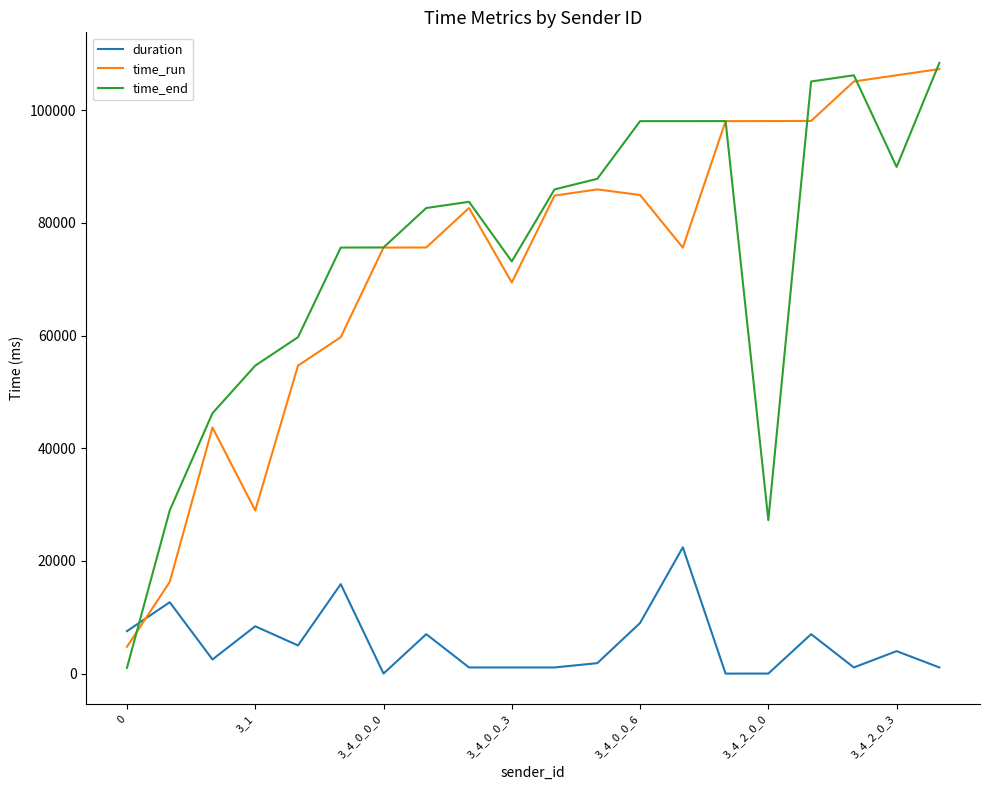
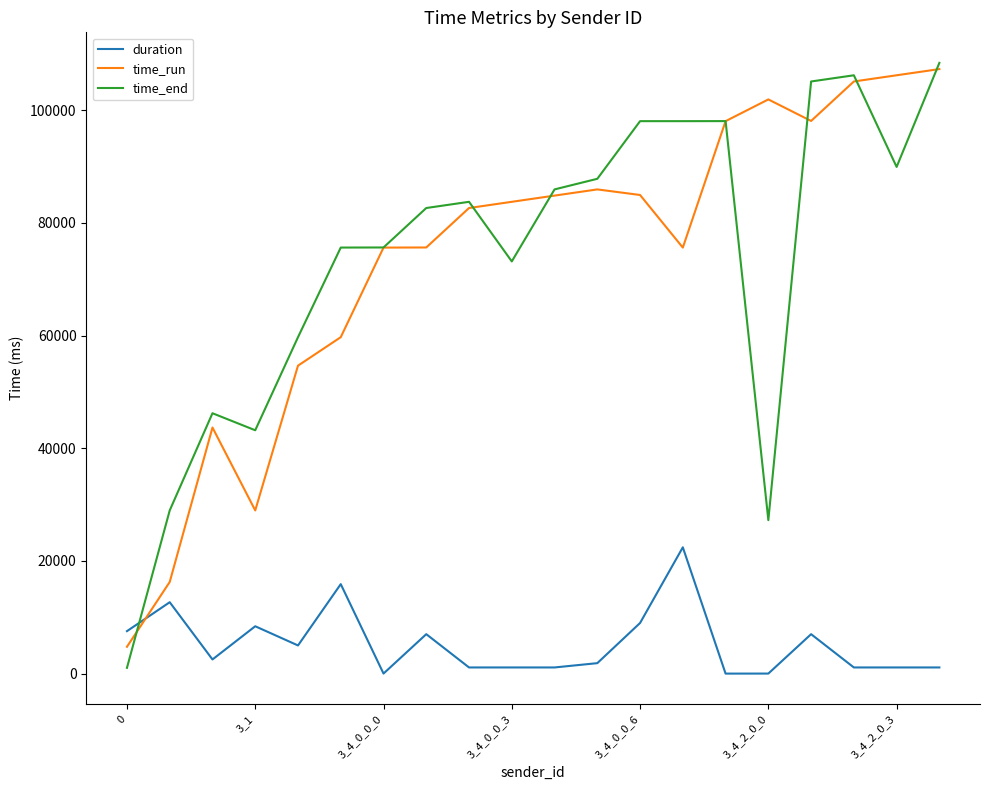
  {
    "duration": {
      "0": 8000,
      "3_1": 8000,
      "3_4_0_0_0": 0,
      "3_4_0_0_3": 1000,
      "3_4_0_0_6": 9000,
      "3_4_2_0_0": 0,
-     "3_4_2_0_3": 4000
+     "3_4_2_0_3": 1000
    },
    "time_run": {
      "0": 5000,
      "3_1": 29000,
-     "3_4_0_0_3": 69000,
+     "3_4_0_0_3": 84000,
      "3_4_0_0_6": 85000,
-     "3_4_2_0_0": 98000,
+     "3_4_2_0_0": 102000,
      "3_4_2_0_3": 106000
    },
    "time_end": {
      "0": 1000,
-     "3_1": 55000,
+     "3_1": 43000,
      "3_4_0_0_3": 73000,
      "3_4_0_0_6": 98000,
      "3_4_2_0_0": 27000,
      "3_4_2_0_3": 90000
    }
  }
